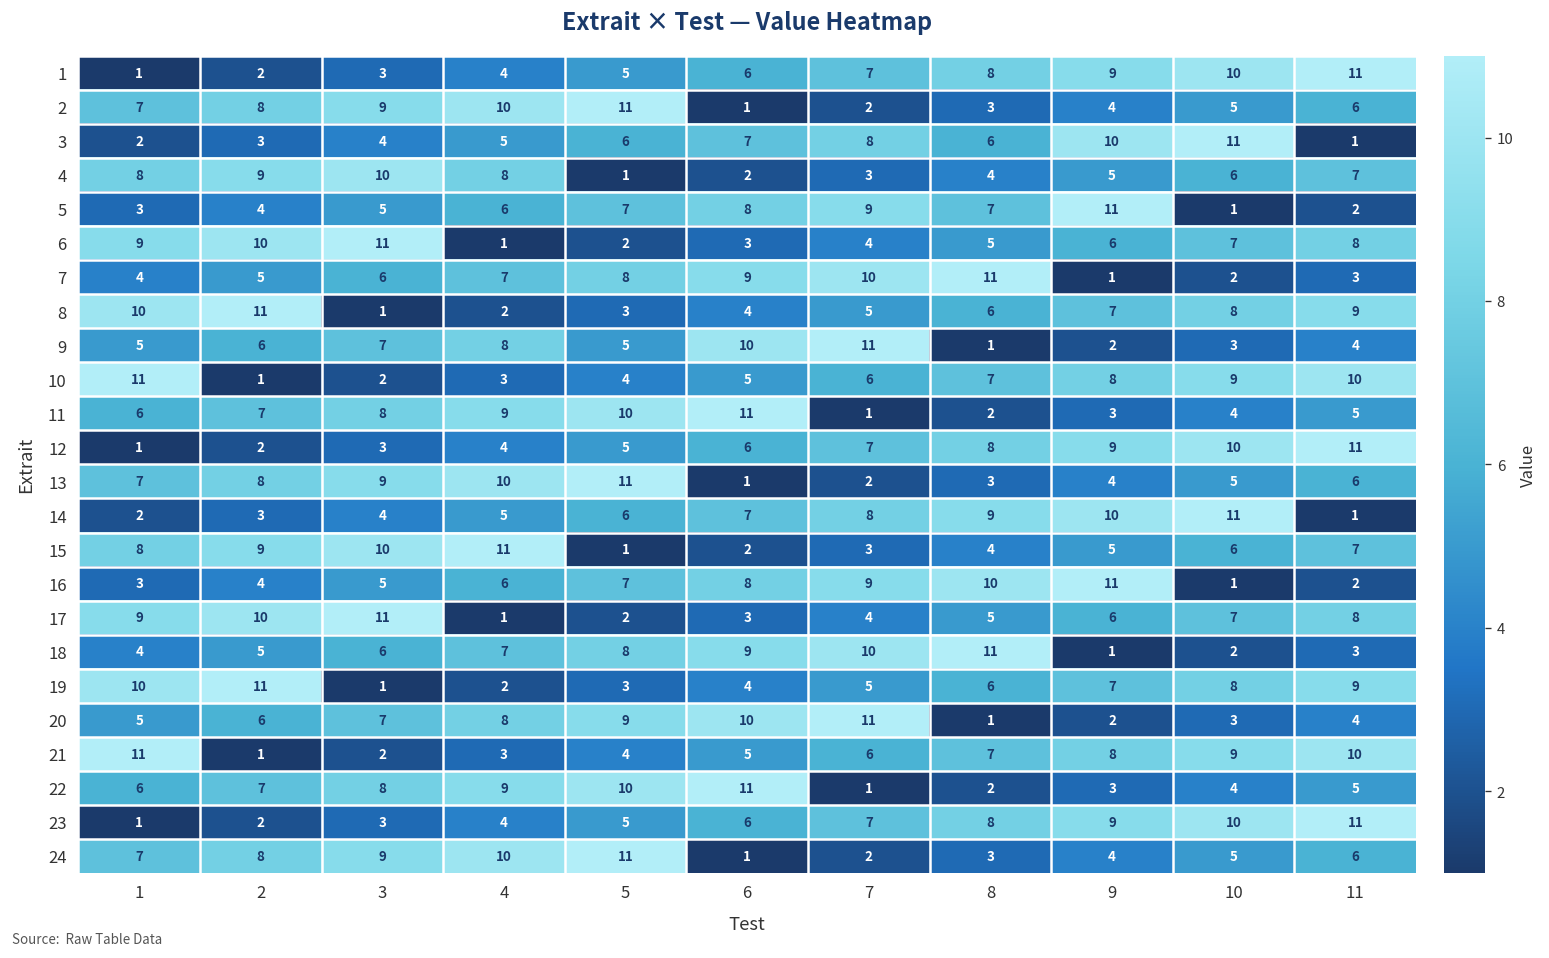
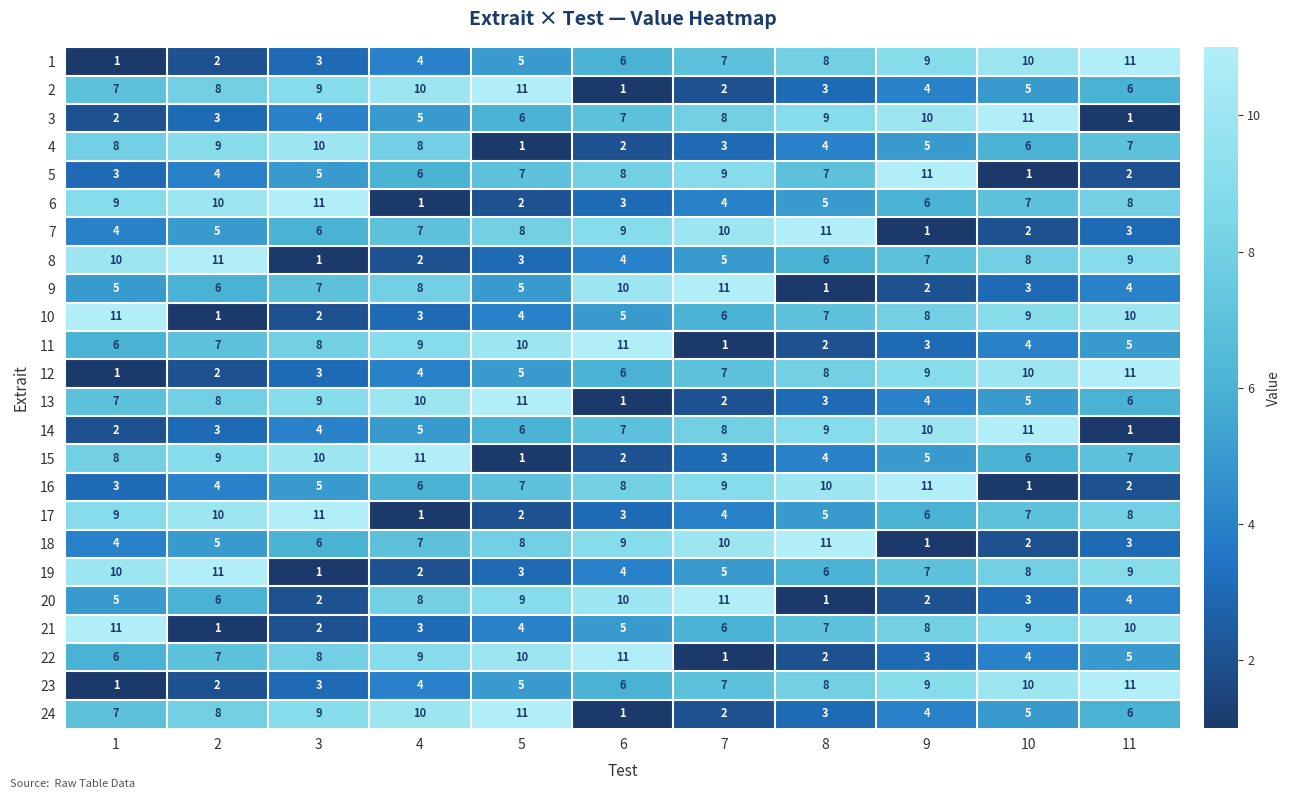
  {
    "3": {
      "1": 2,
      "2": 3,
      "3": 4,
      "4": 5,
      "5": 6,
      "6": 7,
      "7": 8,
-     "8": 6,
+     "8": 9,
      "9": 10,
      "10": 11,
      "11": 1
    },
    "20": {
      "1": 5,
      "2": 6,
-     "3": 7,
+     "3": 2,
      "4": 8,
      "5": 9,
      "6": 10,
      "7": 11,
      "8": 1,
      "9": 2,
      "10": 3,
      "11": 4
    }
  }
